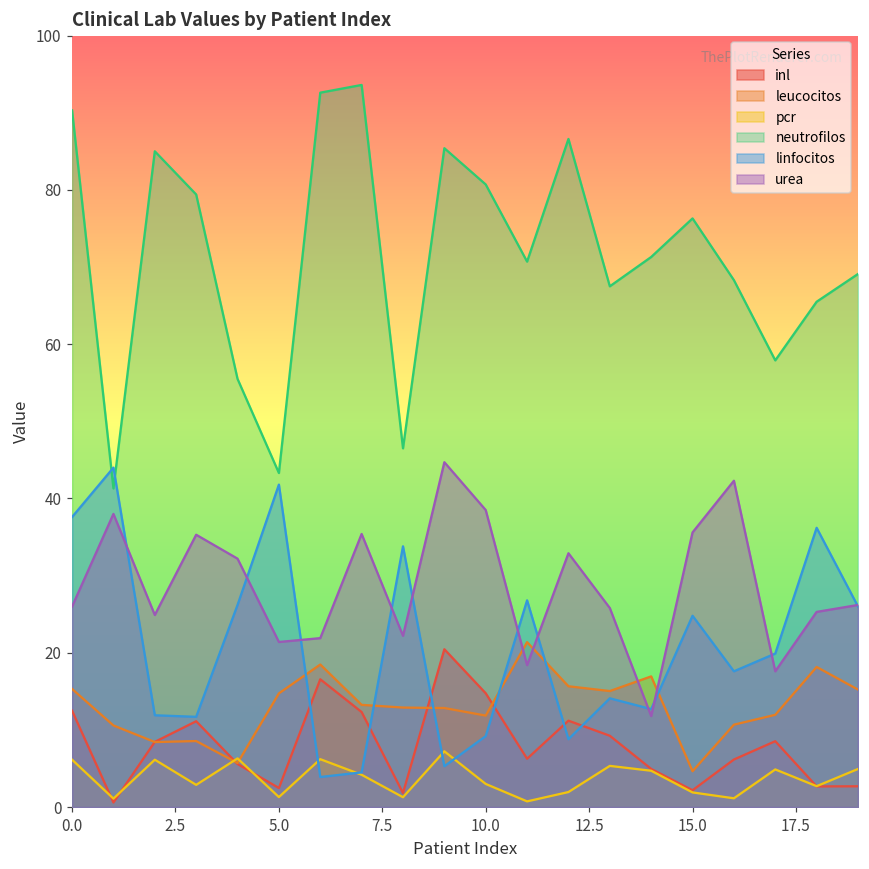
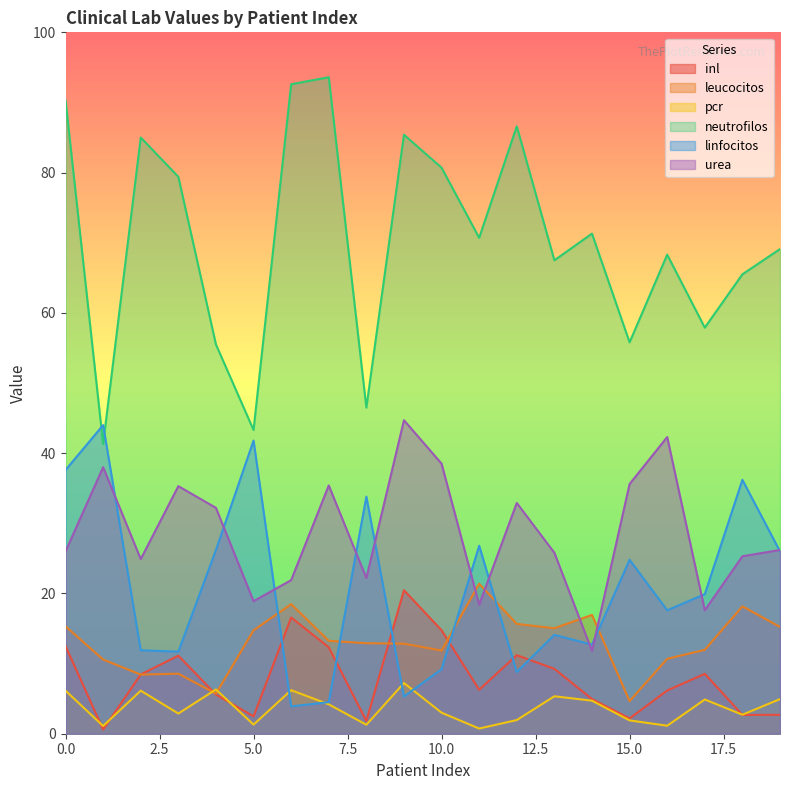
  {
    "neutrofilos": {
      "0.0": 90,
      "5.0": 43,
      "10.0": 81,
-     "15.0": 76
+     "15.0": 56
    },
    "linfocitos": {
      "0.0": 38,
      "5.0": 42,
      "10.0": 9,
      "15.0": 25
    },
    "urea": {
      "0.0": 26,
-     "5.0": 21,
+     "5.0": 19,
      "10.0": 39,
      "15.0": 36
    }
  }
